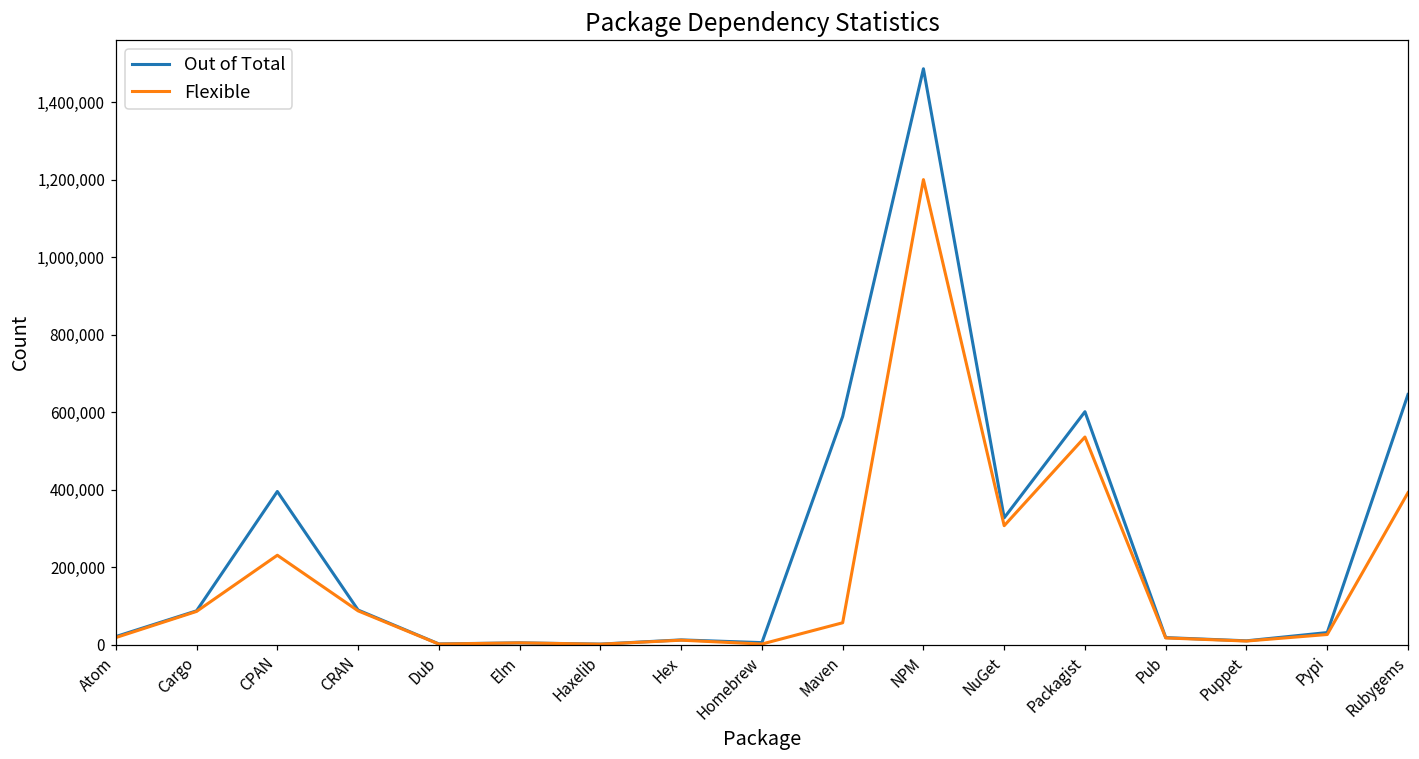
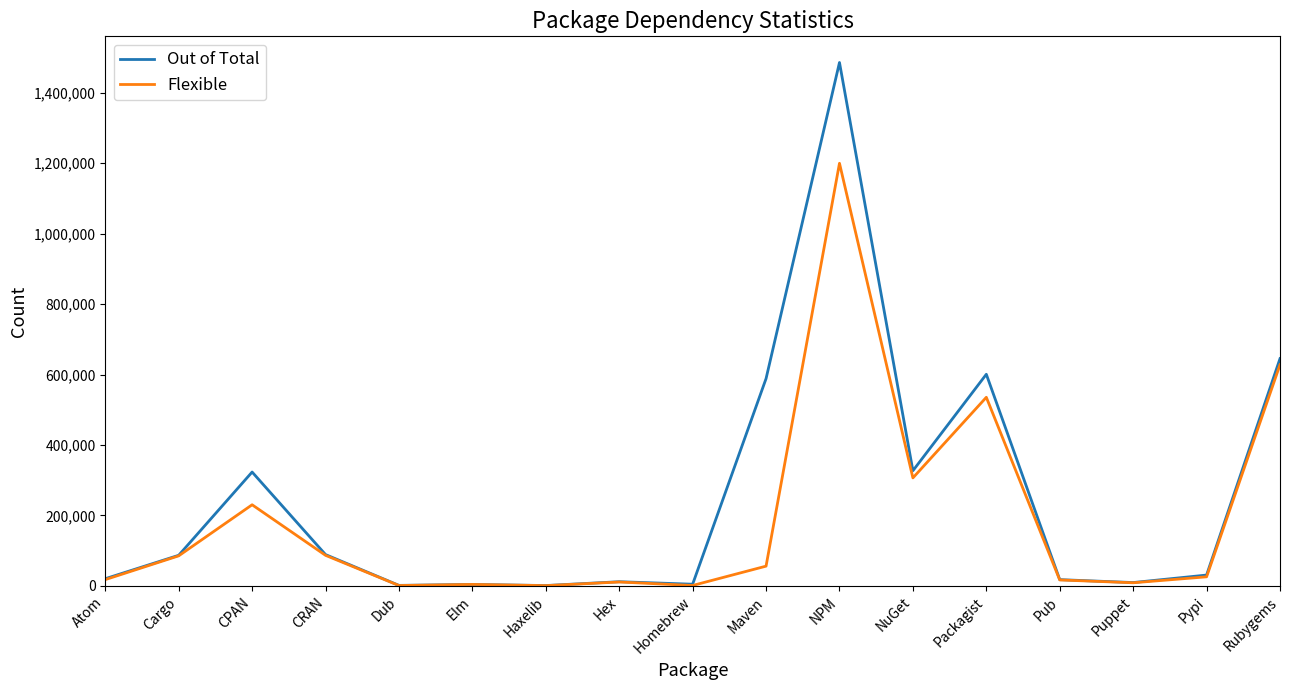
  {
    "Out of Total": {
-     "CPAN": "390,000",
+     "CPAN": "320,000",
      "Maven": "590,000",
      "NPM": "1,490,000",
      "NuGet": "330,000",
      "Packagist": "600,000",
      "Rubygems": "650,000"
    },
    "Flexible": {
      "CPAN": "230,000",
      "Maven": "60,000",
      "NPM": "1,200,000",
      "NuGet": "310,000",
      "Packagist": "540,000",
-     "Rubygems": "390,000"
+     "Rubygems": "630,000"
    }
  }
